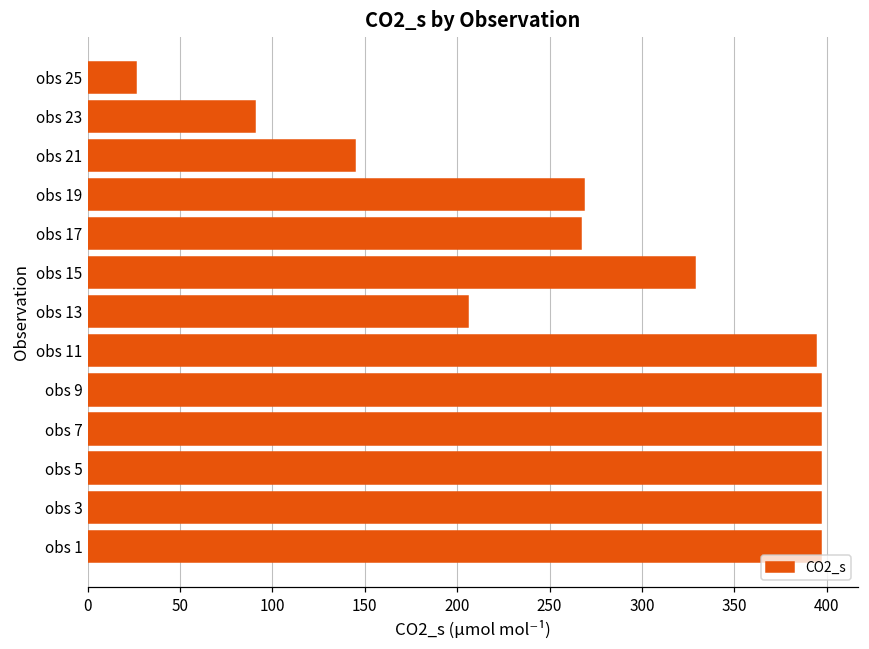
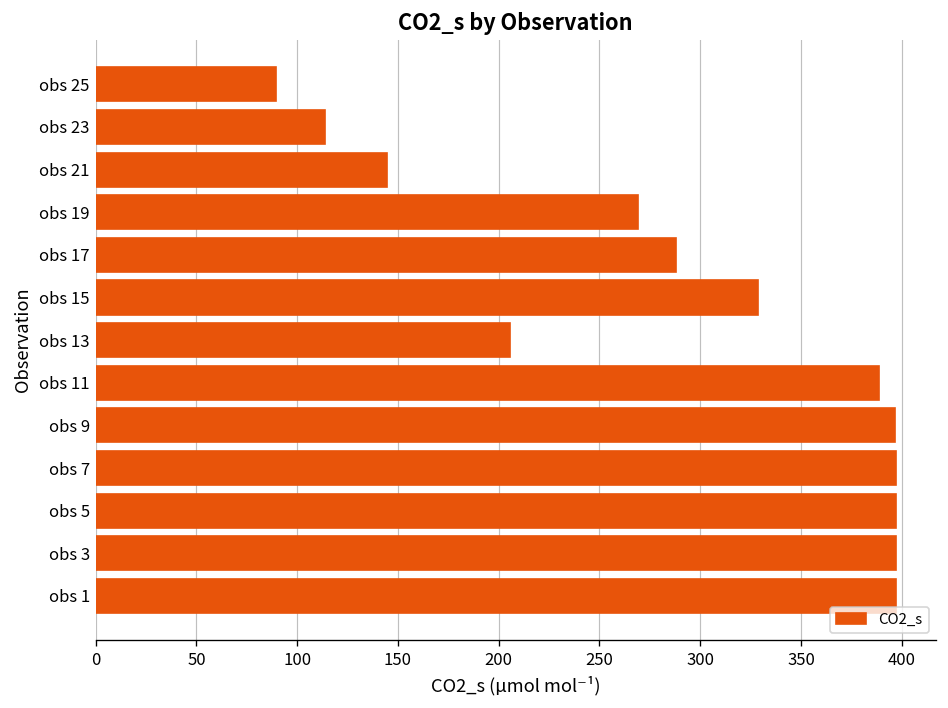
  {
-   "obs 25": 26,
-   "obs 23": 90,
+   "obs 25": 89,
+   "obs 23": 114,
    "obs 21": 144,
    "obs 19": 269,
-   "obs 17": 267,
+   "obs 17": 288,
    "obs 15": 329,
    "obs 13": 206,
-   "obs 11": 394,
+   "obs 11": 389,
    "obs 9": 397,
    "obs 7": 397,
    "obs 5": 397,
    "obs 3": 397,
    "obs 1": 397
  }
